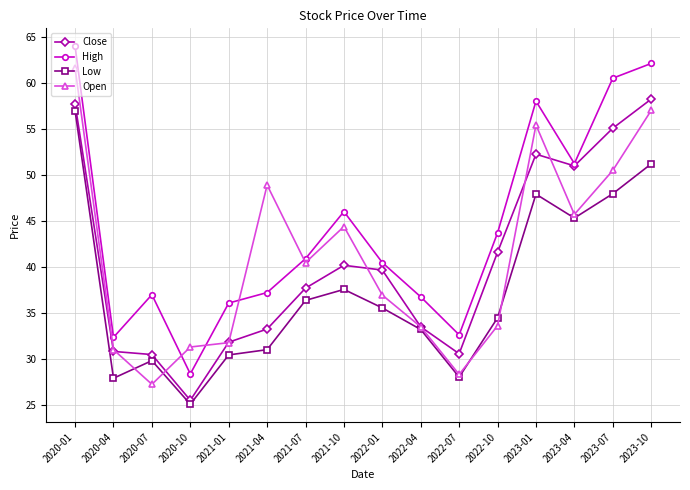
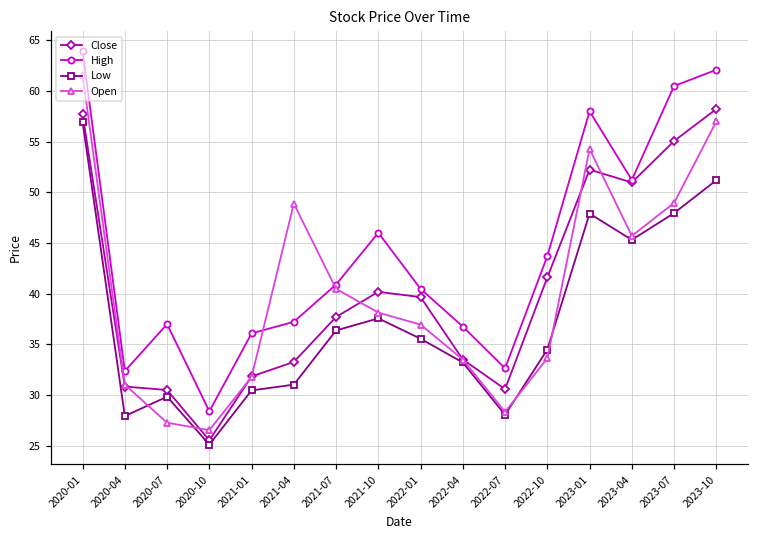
  {
    "Open": {
      "2020-07": 27,
-     "2020-10": 31,
+     "2020-10": 27,
      "2021-04": 49,
      "2021-07": 40,
-     "2021-10": 44,
+     "2021-10": 38,
      "2022-01": 37,
      "2022-07": 28,
      "2022-10": 34,
-     "2023-01": 55,
+     "2023-01": 54,
      "2023-04": 46,
-     "2023-07": 50,
+     "2023-07": 49,
      "2023-10": 57
    }
  }
